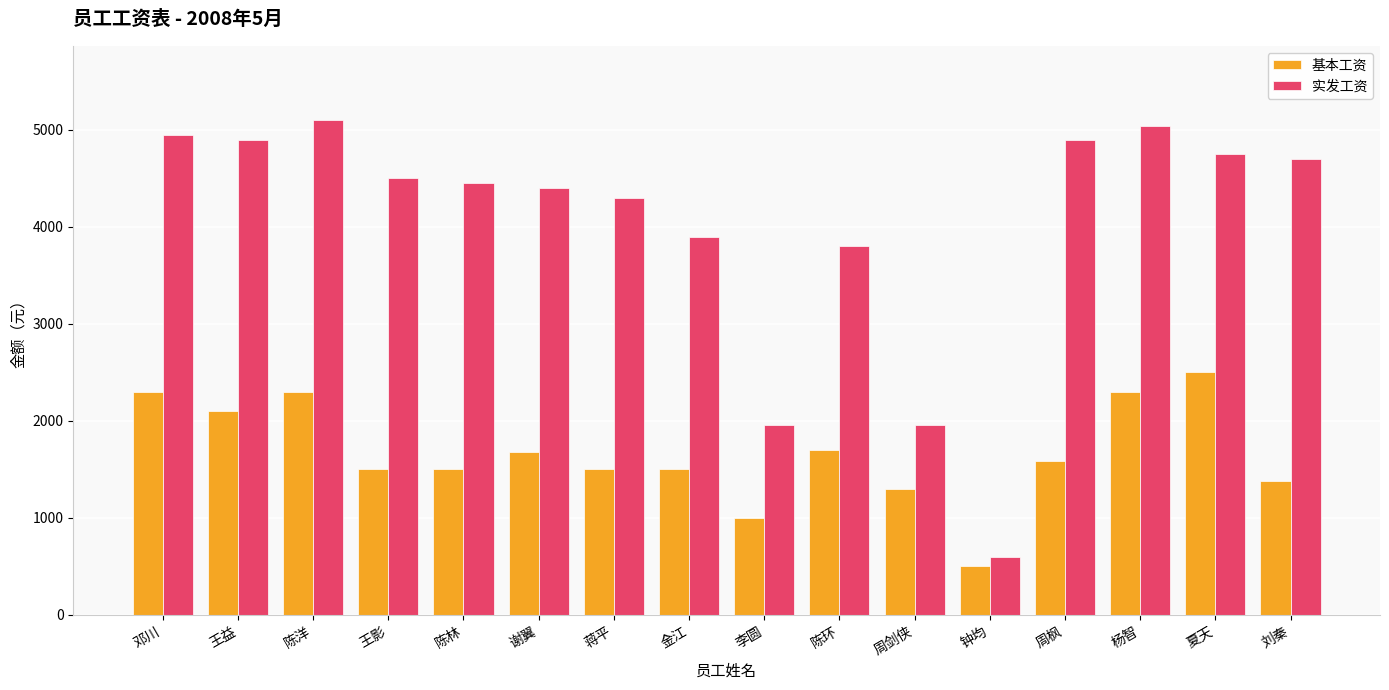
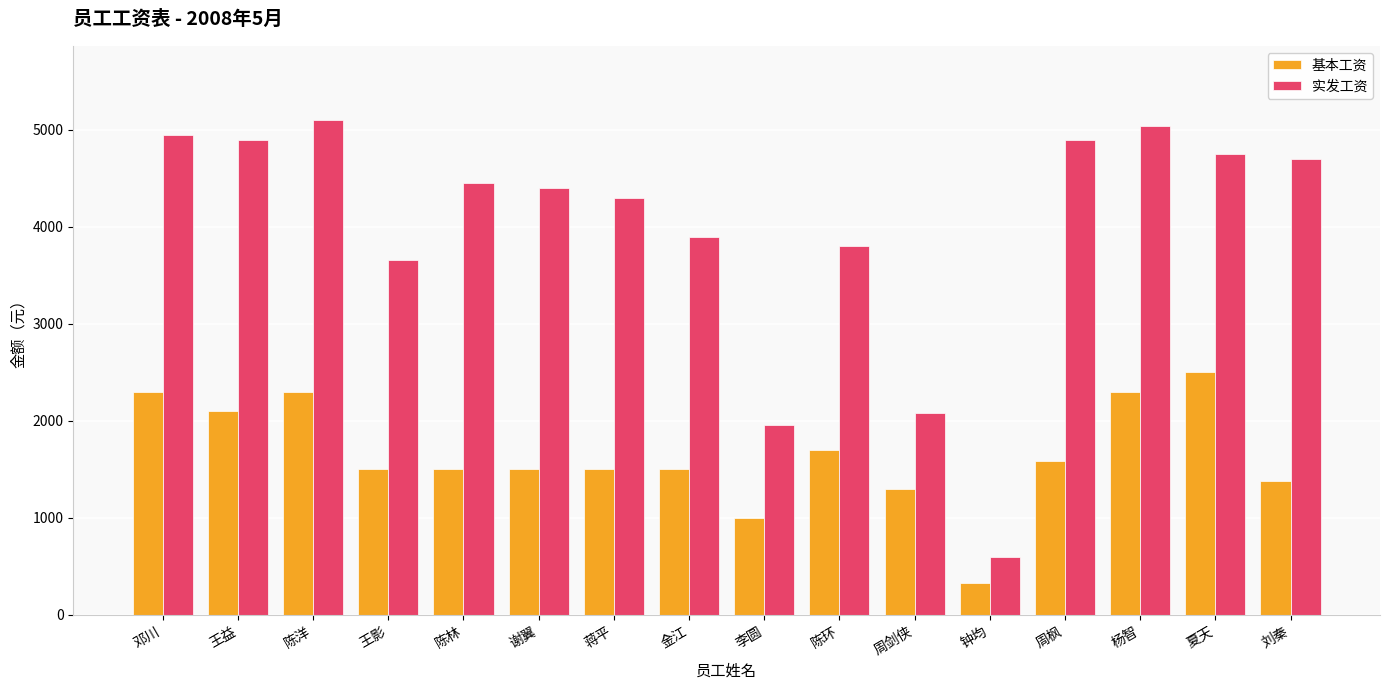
  {
    "基本工资": {
      "邓川": 2300,
      "王益": 2100,
      "陈洋": 2300,
      "王影": 1500,
      "陈林": 1500,
-     "谢翼": 1700,
+     "谢翼": 1500,
      "蒋平": 1500,
      "金江": 1500,
      "李圆": 1000,
      "陈环": 1700,
      "周剑侠": 1300,
-     "钟均": 500,
+     "钟均": 300,
      "周枫": 1600,
      "杨智": 2300,
      "夏天": 2500,
      "刘秦": 1400
    },
    "实发工资": {
      "邓川": 5000,
      "王益": 4900,
      "陈洋": 5100,
-     "王影": 4500,
+     "王影": 3700,
      "陈林": 4500,
      "谢翼": 4400,
      "蒋平": 4300,
      "金江": 3900,
      "李圆": 2000,
      "陈环": 3800,
-     "周剑侠": 2000,
+     "周剑侠": 2100,
      "钟均": 600,
      "周枫": 4900,
      "杨智": 5000,
      "夏天": 4800,
      "刘秦": 4700
    }
  }
